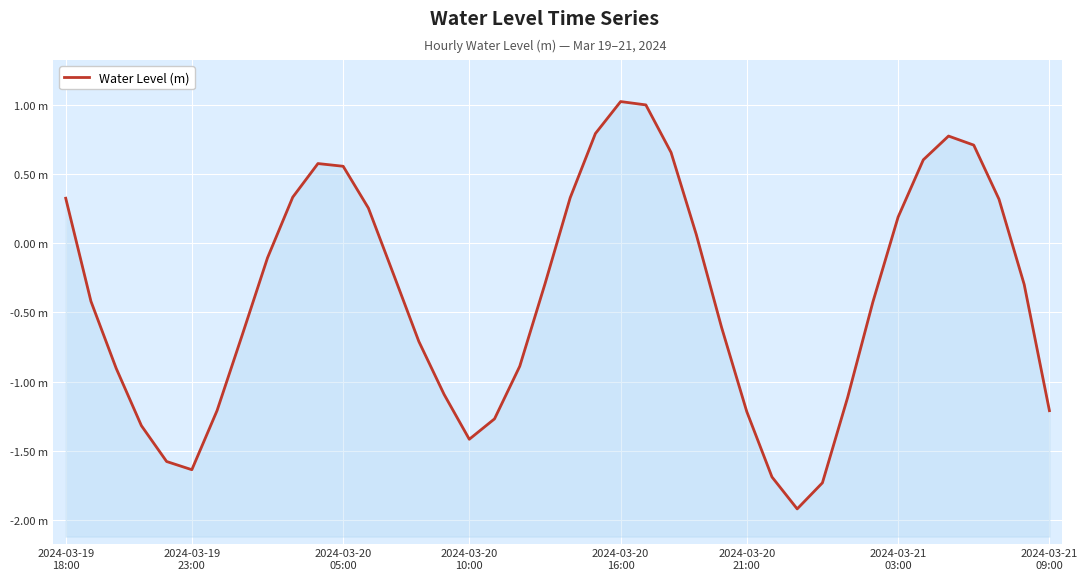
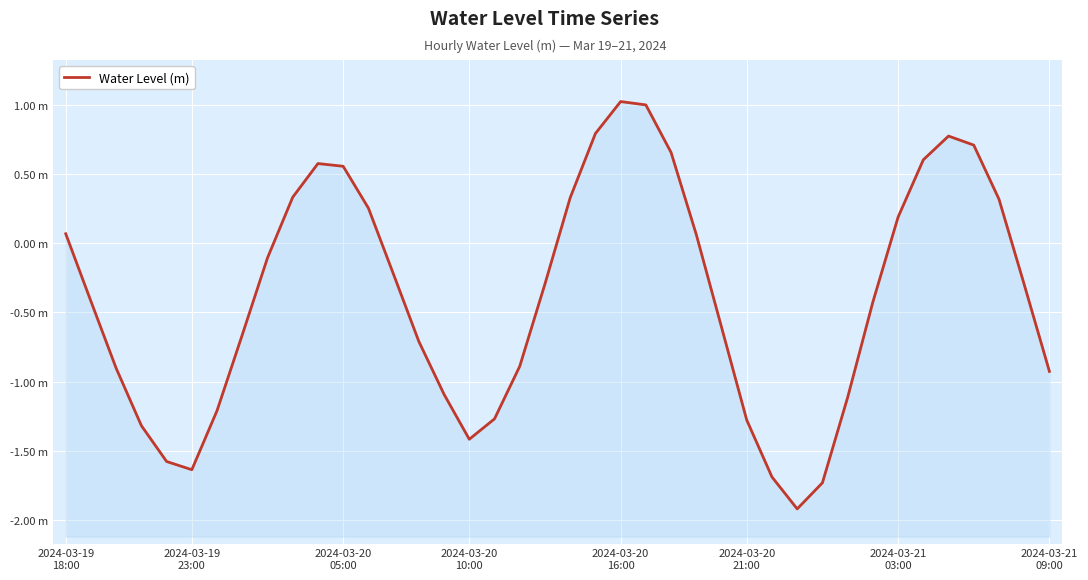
  {
-   "2024-03-19 18:00": "0.32 m",
+   "2024-03-19 18:00": "0.07 m",
    "2024-03-19 23:00": "-1.64 m",
    "2024-03-20 05:00": "0.55 m",
    "2024-03-20 10:00": "-1.42 m",
    "2024-03-20 16:00": "1.02 m",
-   "2024-03-20 21:00": "-1.22 m",
+   "2024-03-20 21:00": "-1.28 m",
    "2024-03-21 03:00": "0.19 m",
-   "2024-03-21 09:00": "-1.21 m"
+   "2024-03-21 09:00": "-0.93 m"
  }
